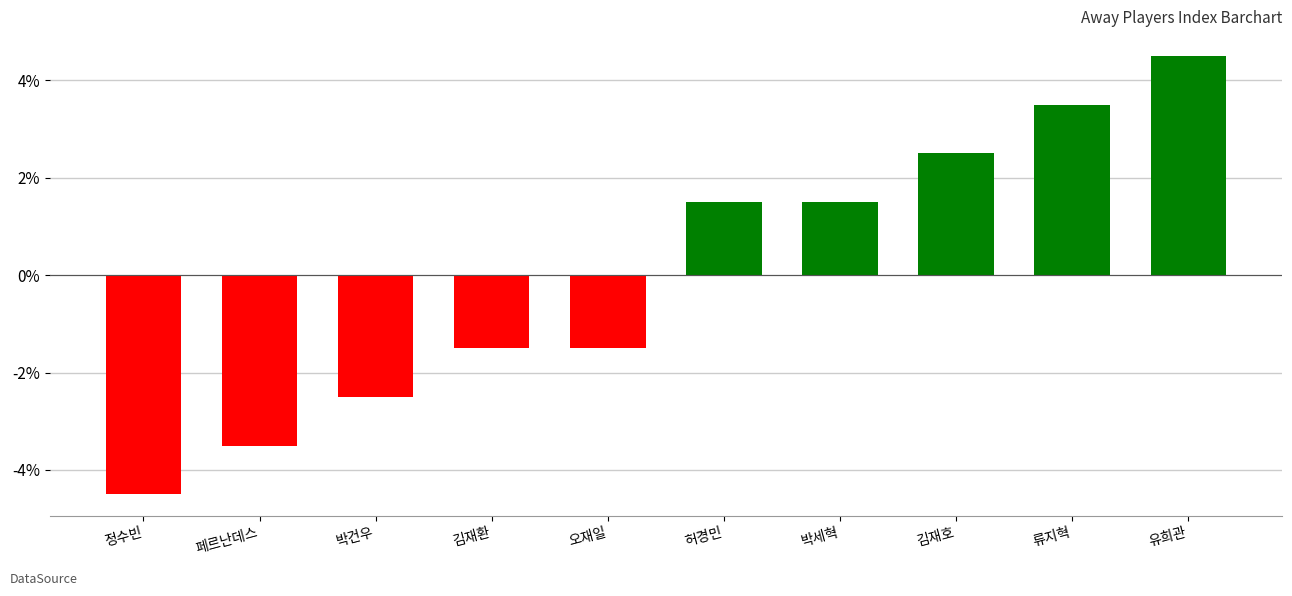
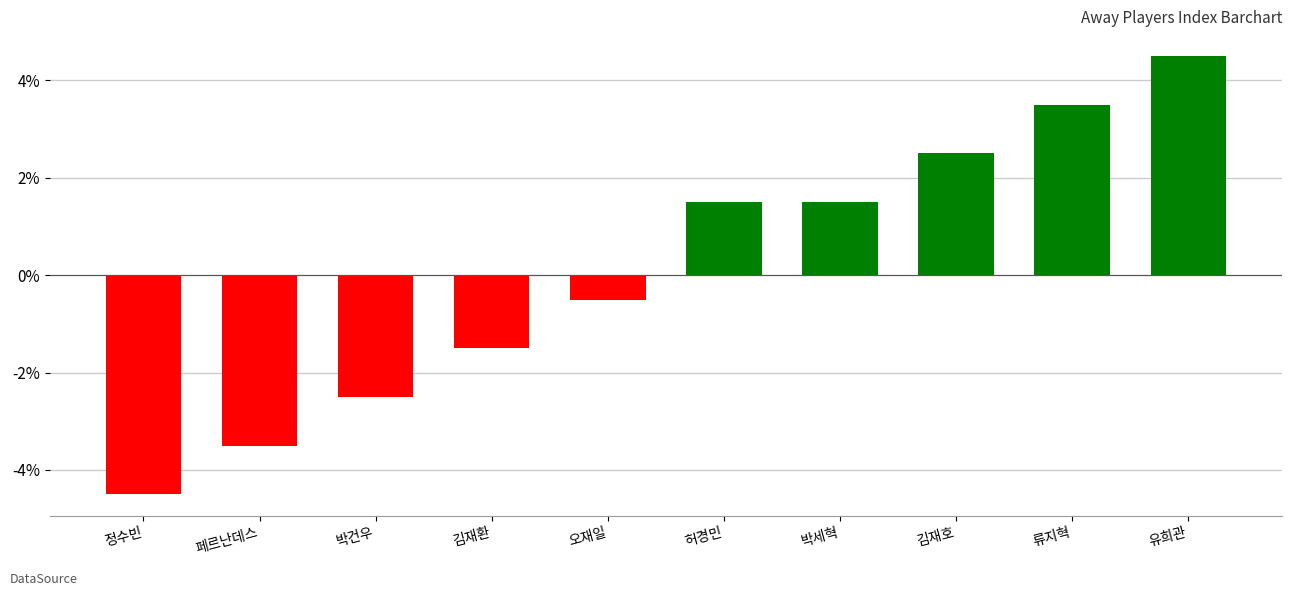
  {
    "정수빈": "-4.5%",
    "페르난데스": "-3.5%",
    "박건우": "-2.5%",
    "김재환": "-1.5%",
-   "오재일": "-1.5%",
+   "오재일": "-0.5%",
    "허경민": "1.5%",
    "박세혁": "1.5%",
    "김재호": "2.5%",
    "류지혁": "3.5%",
    "유희관": "4.5%"
  }
